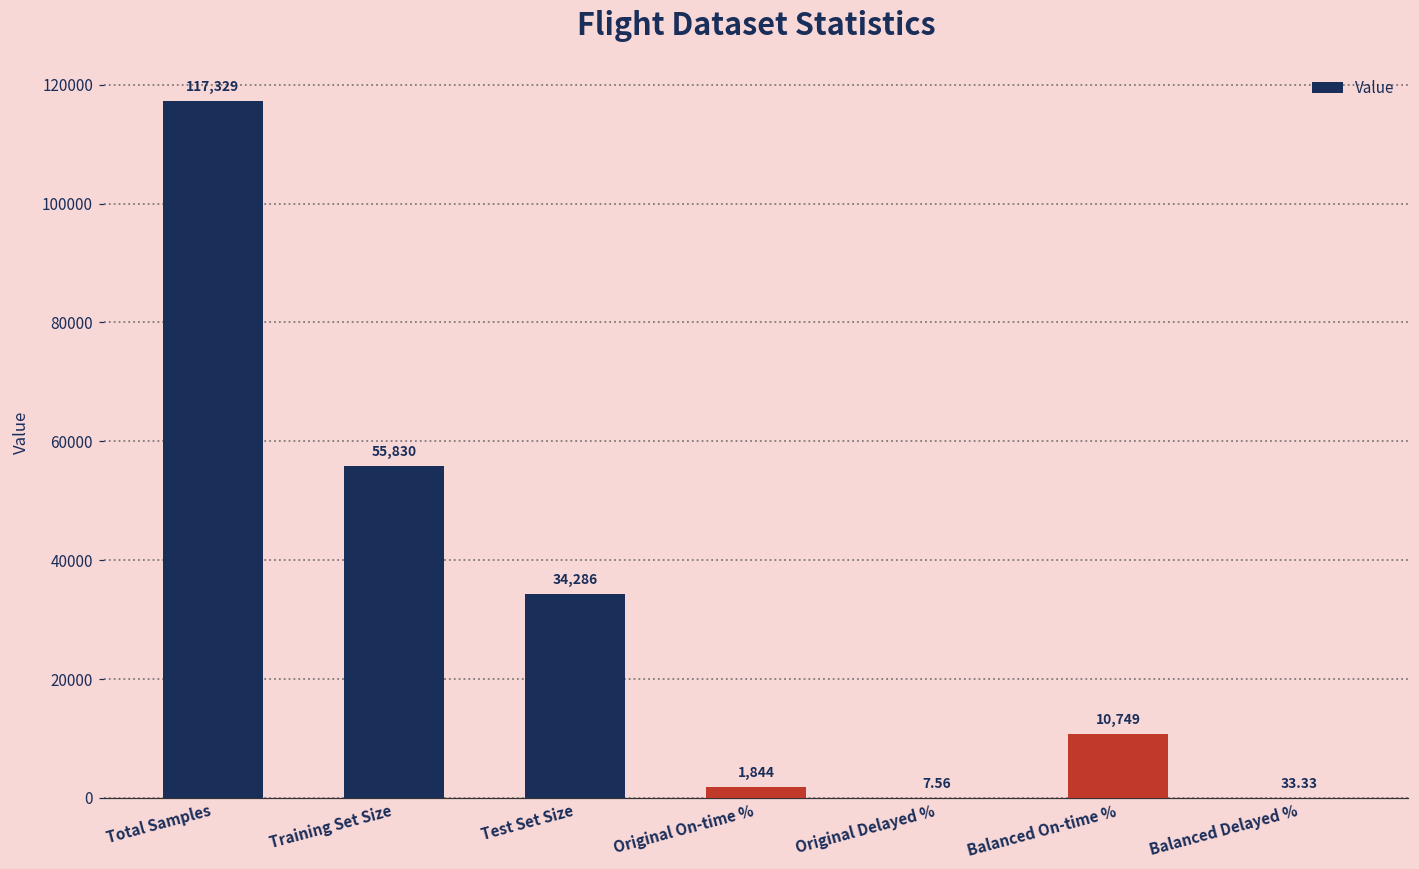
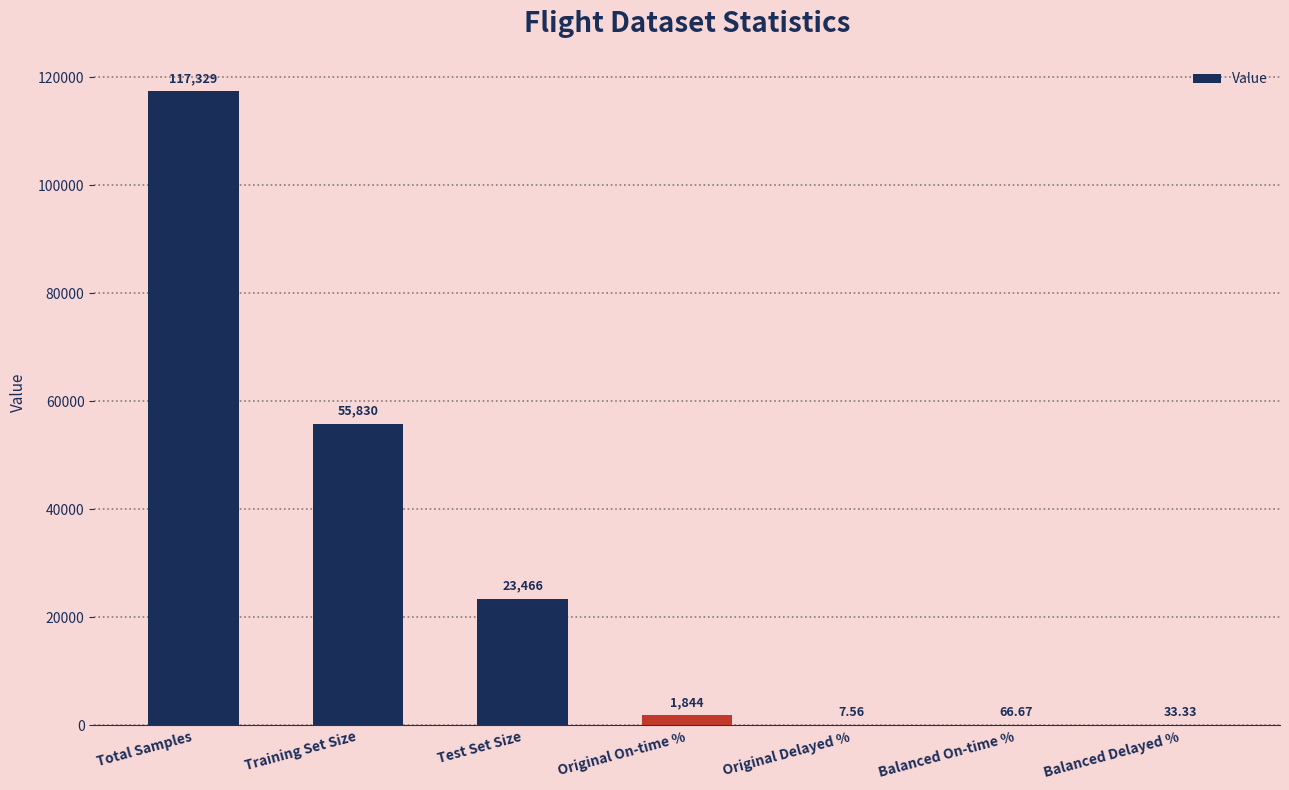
  {
    "Total Samples": "117,329",
    "Training Set Size": "55,830",
-   "Test Set Size": "34,286",
+   "Test Set Size": "23,466",
    "Original On-time %": "1,844",
    "Original Delayed %": "7.56",
-   "Balanced On-time %": "10,749",
+   "Balanced On-time %": "66.67",
    "Balanced Delayed %": "33.33"
  }
